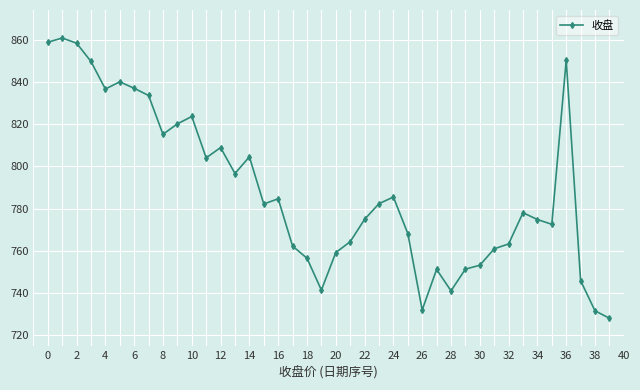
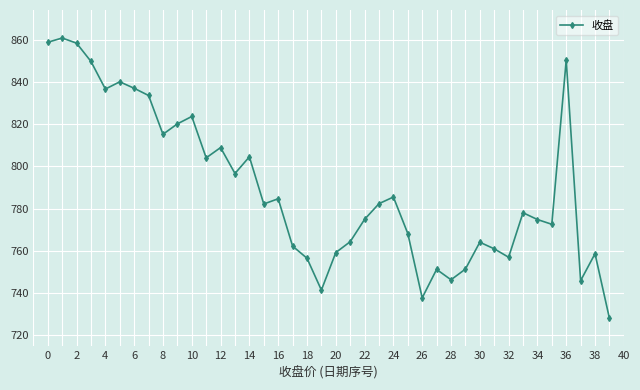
  {
    "0": 859,
    "2": 858,
    "4": 837,
    "6": 837,
    "8": 815,
    "10": 824,
    "12": 809,
    "14": 805,
    "16": 785,
    "18": 757,
    "20": 759,
    "22": 775,
    "24": 785,
-   "26": 732,
-   "28": 741,
-   "30": 753,
-   "32": 763,
+   "26": 738,
+   "28": 746,
+   "30": 764,
+   "32": 757,
    "34": 775,
    "36": 850,
-   "38": 732
+   "38": 759
  }
